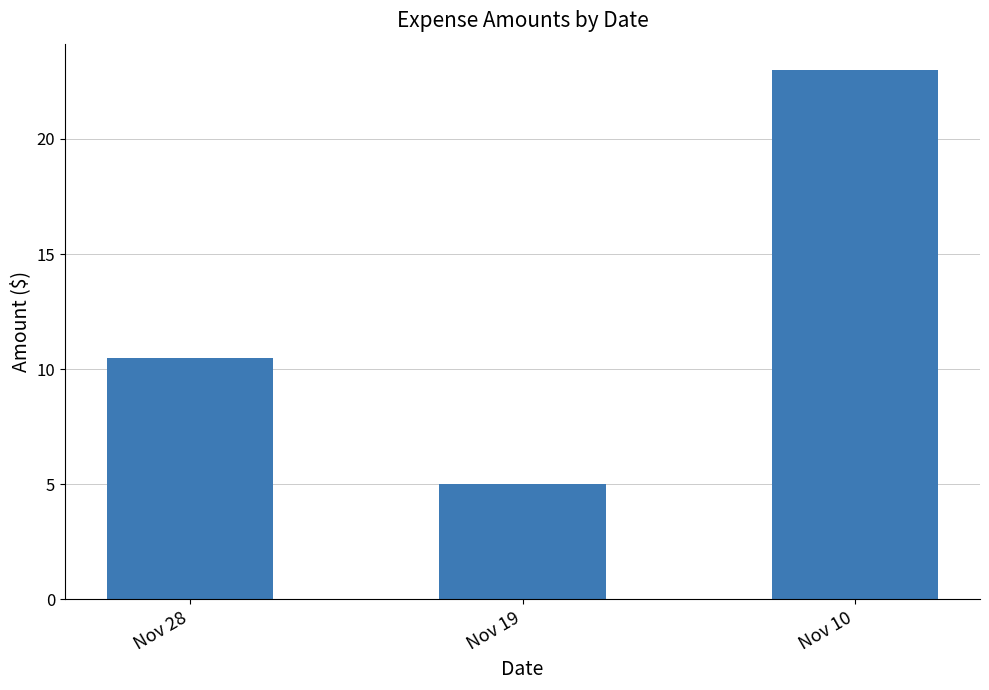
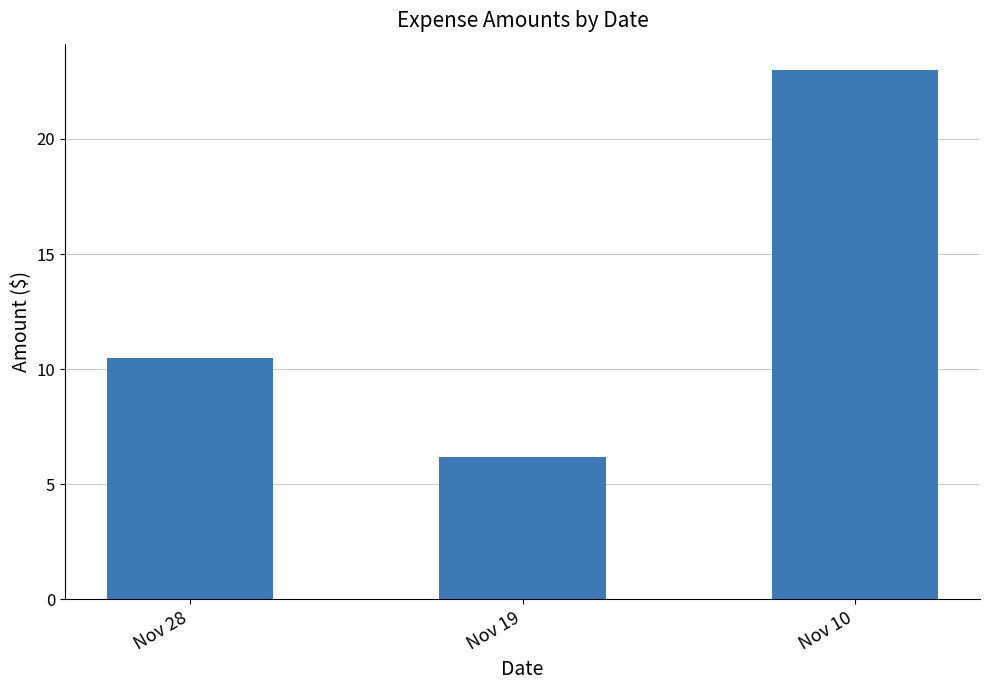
  {
    "Nov 28": 10.5,
-   "Nov 19": 5.0,
+   "Nov 19": 6.2,
    "Nov 10": 23.0
  }
